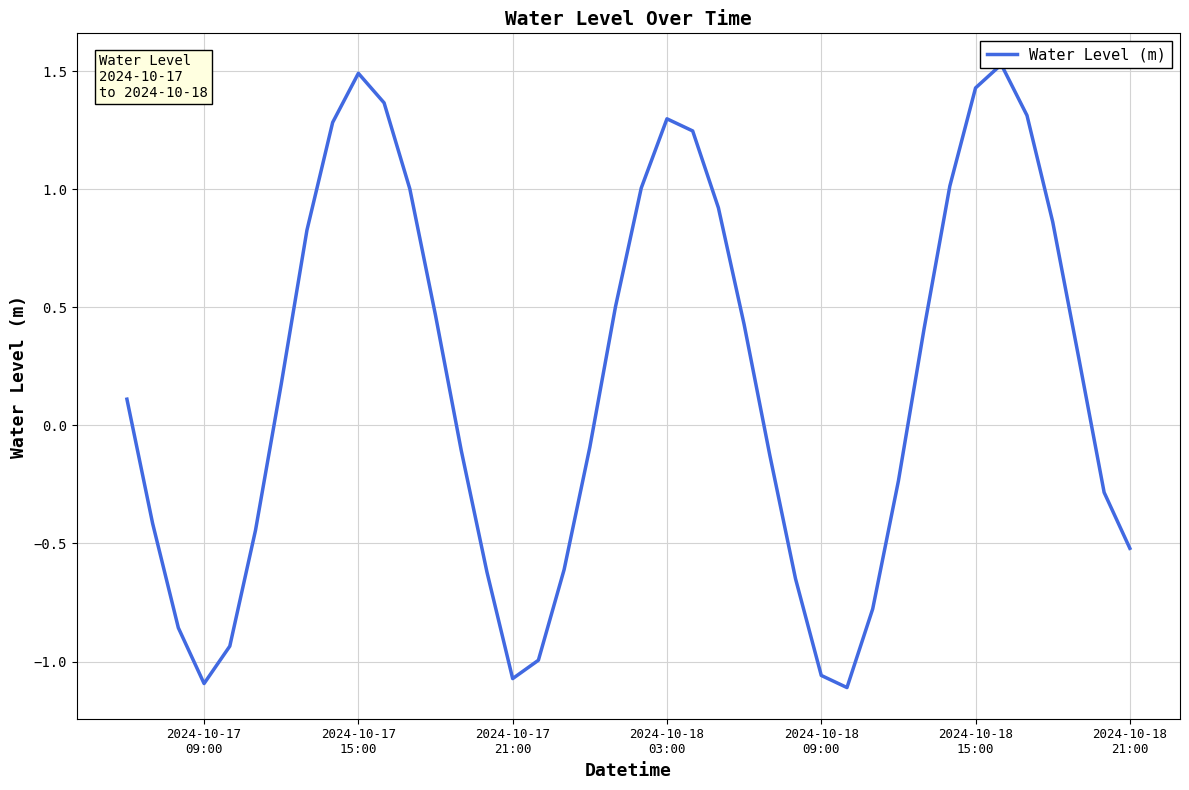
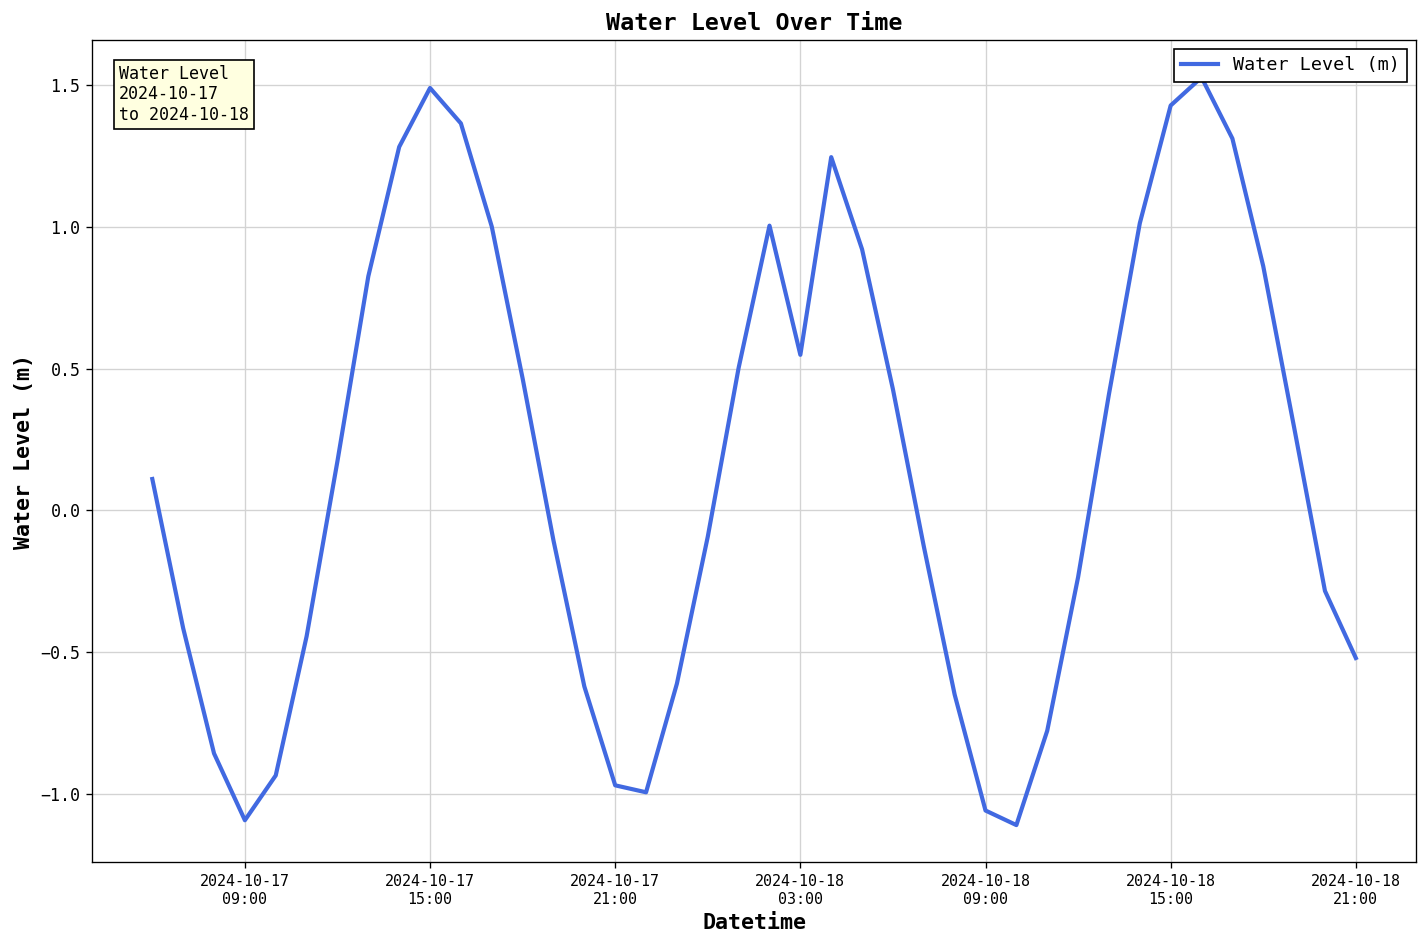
  {
    "2024-10-17 09:00": -1.09,
    "2024-10-17 15:00": 1.49,
-   "2024-10-17 21:00": -1.07,
-   "2024-10-18 03:00": 1.30,
+   "2024-10-17 21:00": -0.97,
+   "2024-10-18 03:00": 0.55,
    "2024-10-18 09:00": -1.06,
    "2024-10-18 15:00": 1.43,
    "2024-10-18 21:00": -0.52
  }
